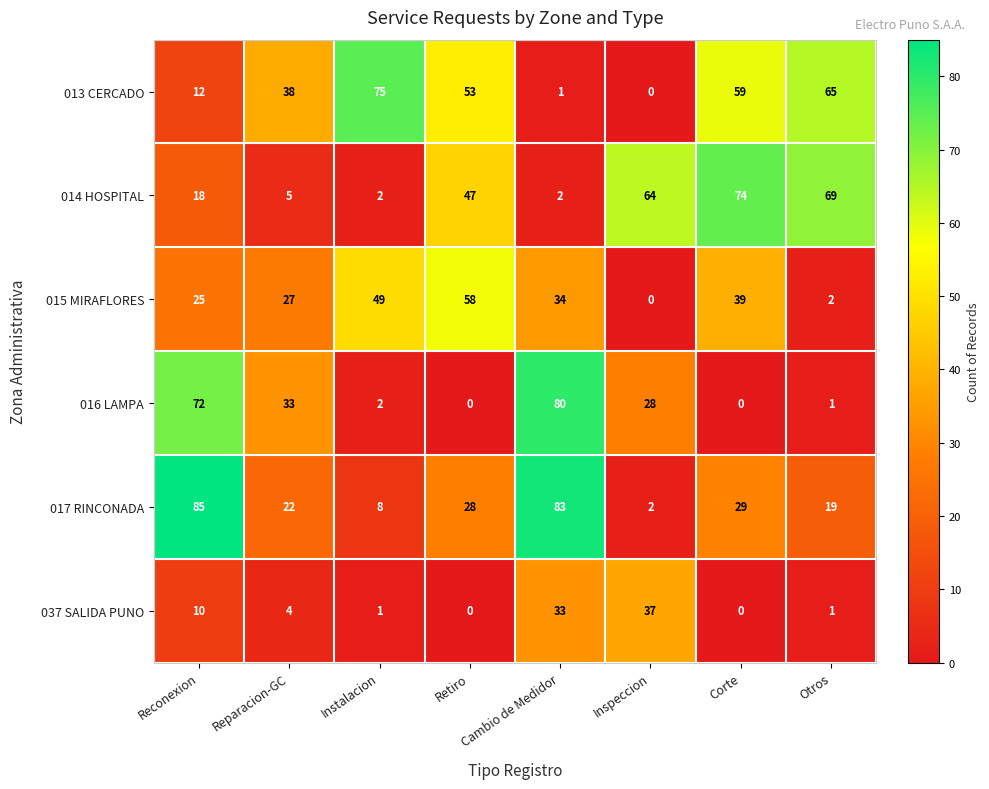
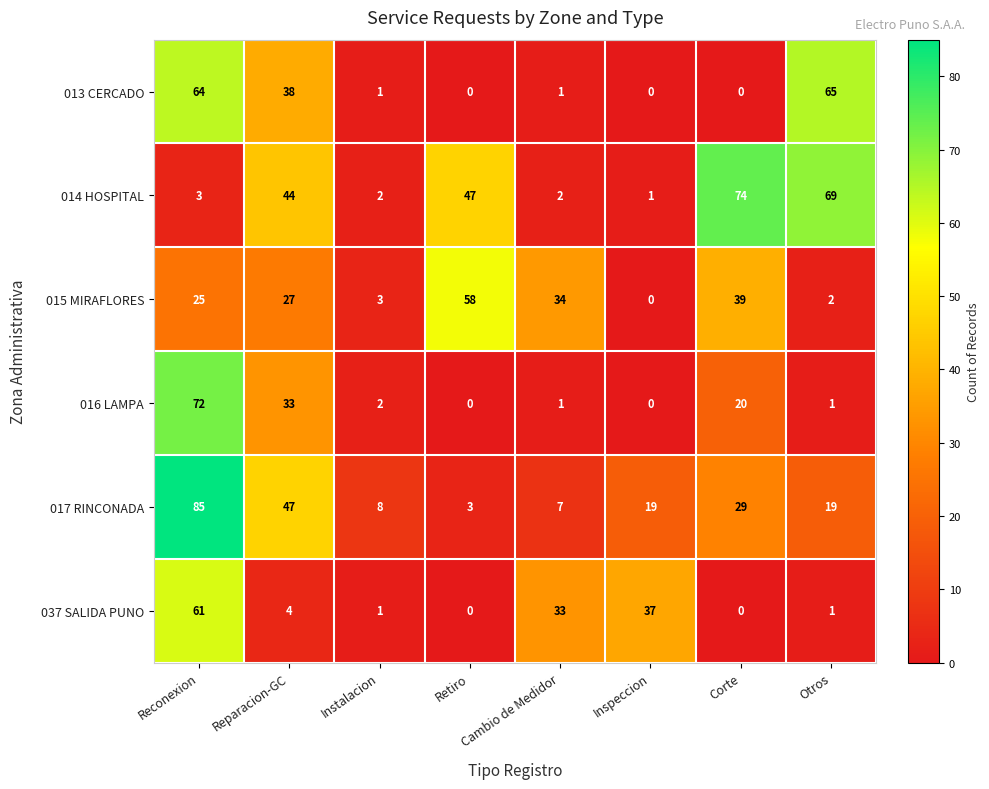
  {
    "013 CERCADO": {
-     "Reconexion": 12,
+     "Reconexion": 64,
      "Reparacion-GC": 38,
-     "Instalacion": 75,
-     "Retiro": 53,
+     "Instalacion": 1,
+     "Retiro": 0,
      "Cambio de Medidor": 1,
      "Inspeccion": 0,
-     "Corte": 59,
+     "Corte": 0,
      "Otros": 65
    },
    "014 HOSPITAL": {
-     "Reconexion": 18,
-     "Reparacion-GC": 5,
+     "Reconexion": 3,
+     "Reparacion-GC": 44,
      "Instalacion": 2,
      "Retiro": 47,
      "Cambio de Medidor": 2,
-     "Inspeccion": 64,
+     "Inspeccion": 1,
      "Corte": 74,
      "Otros": 69
    },
    "015 MIRAFLORES": {
      "Reconexion": 25,
      "Reparacion-GC": 27,
-     "Instalacion": 49,
+     "Instalacion": 3,
      "Retiro": 58,
      "Cambio de Medidor": 34,
      "Inspeccion": 0,
      "Corte": 39,
      "Otros": 2
    },
    "016 LAMPA": {
      "Reconexion": 72,
      "Reparacion-GC": 33,
      "Instalacion": 2,
      "Retiro": 0,
-     "Cambio de Medidor": 80,
-     "Inspeccion": 28,
-     "Corte": 0,
+     "Cambio de Medidor": 1,
+     "Inspeccion": 0,
+     "Corte": 20,
      "Otros": 1
    },
    "017 RINCONADA": {
      "Reconexion": 85,
-     "Reparacion-GC": 22,
+     "Reparacion-GC": 47,
      "Instalacion": 8,
-     "Retiro": 28,
-     "Cambio de Medidor": 83,
-     "Inspeccion": 2,
+     "Retiro": 3,
+     "Cambio de Medidor": 7,
+     "Inspeccion": 19,
      "Corte": 29,
      "Otros": 19
    },
    "037 SALIDA PUNO": {
-     "Reconexion": 10,
+     "Reconexion": 61,
      "Reparacion-GC": 4,
      "Instalacion": 1,
      "Retiro": 0,
      "Cambio de Medidor": 33,
      "Inspeccion": 37,
      "Corte": 0,
      "Otros": 1
    }
  }
